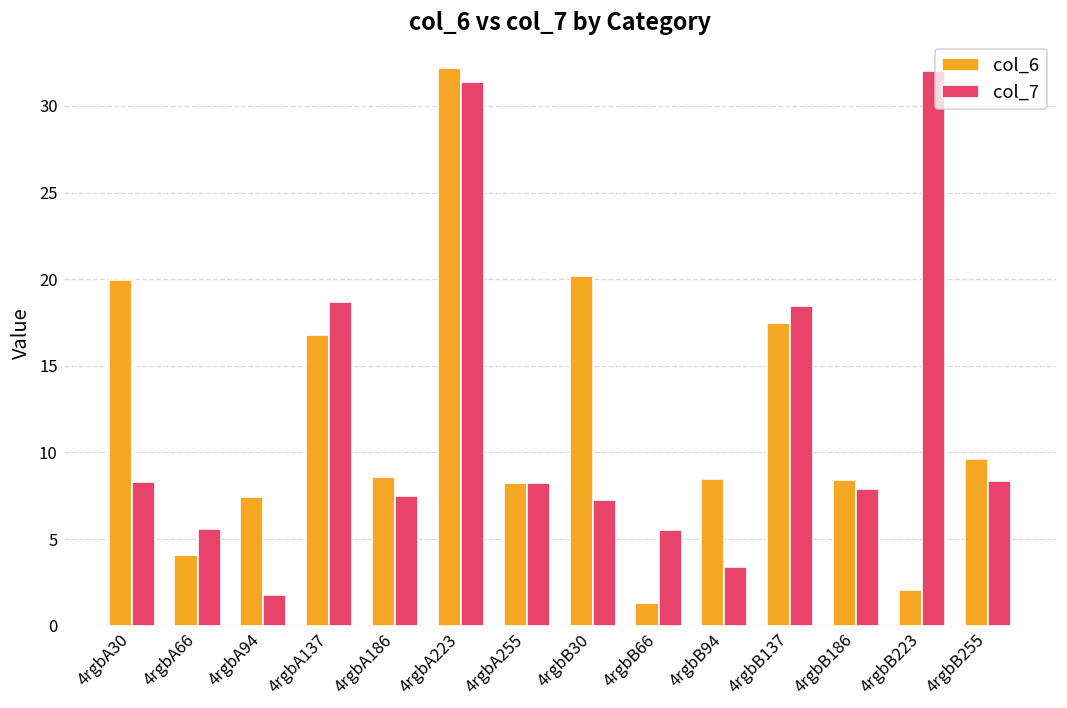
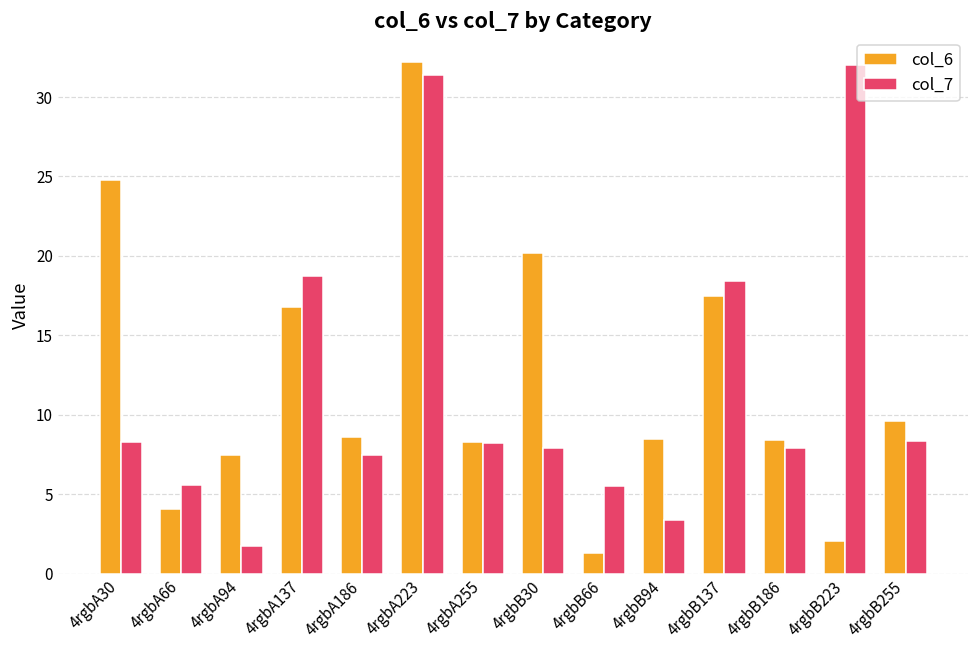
  {
    "col_6": {
-     "4rgbA30": 20.0,
+     "4rgbA30": 24.8,
      "4rgbA66": 4.1,
      "4rgbA94": 7.4,
      "4rgbA137": 16.8,
      "4rgbA186": 8.6,
      "4rgbA223": 32.2,
      "4rgbA255": 8.3,
      "4rgbB30": 20.2,
      "4rgbB66": 1.3,
      "4rgbB94": 8.5,
      "4rgbB137": 17.5,
      "4rgbB186": 8.4,
      "4rgbB223": 2.1,
      "4rgbB255": 9.6
    },
    "col_7": {
      "4rgbA30": 8.3,
      "4rgbA66": 5.6,
      "4rgbA94": 1.8,
      "4rgbA137": 18.7,
      "4rgbA186": 7.5,
      "4rgbA223": 31.4,
      "4rgbA255": 8.2,
-     "4rgbB30": 7.2,
+     "4rgbB30": 7.9,
      "4rgbB66": 5.5,
      "4rgbB94": 3.4,
      "4rgbB137": 18.4,
      "4rgbB186": 7.9,
      "4rgbB223": 32.0,
      "4rgbB255": 8.3
    }
  }
